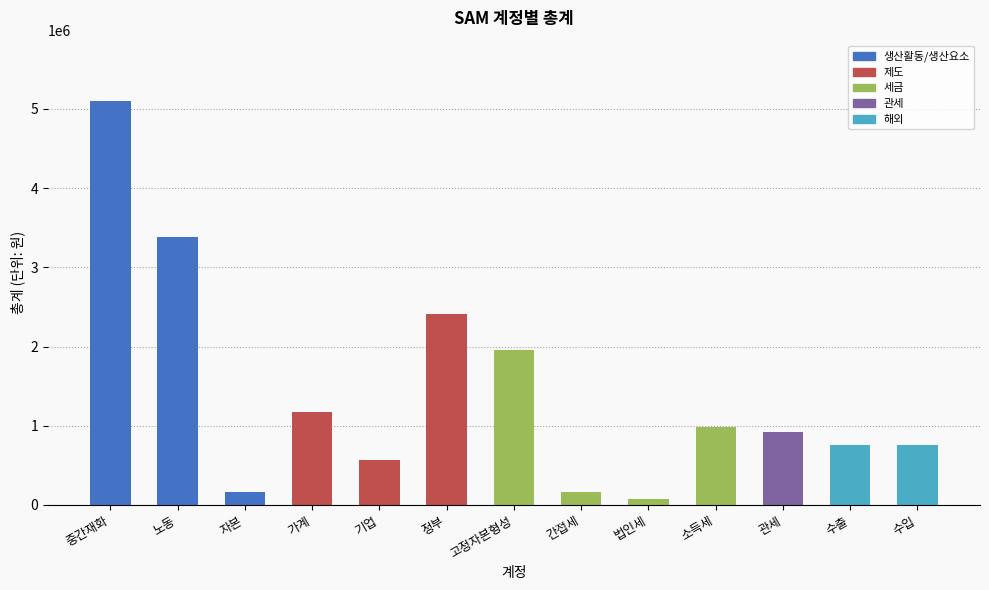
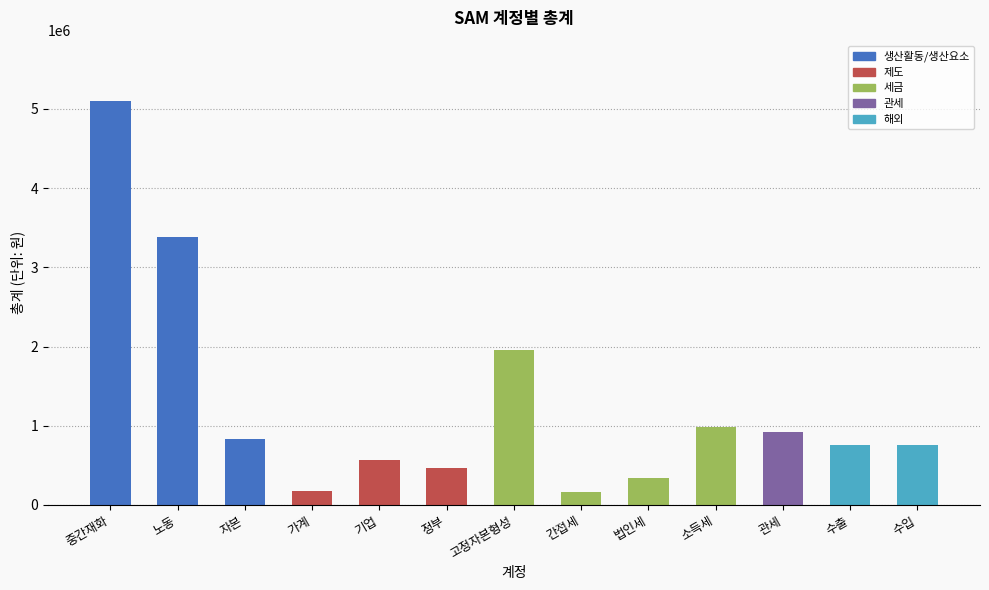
  {
    "중간재화": 5100000,
    "노동": 3400000,
-   "자본": 200000,
-   "가계": 1200000,
+   "자본": 800000,
+   "가계": 200000,
    "기업": 600000,
-   "정부": 2400000,
+   "정부": 500000,
    "고정자본형성": 2000000,
    "간접세": 200000,
-   "법인세": 100000,
+   "법인세": 300000,
    "소득세": 1000000,
    "관세": 900000,
    "수출": 800000,
    "수입": 800000
  }
